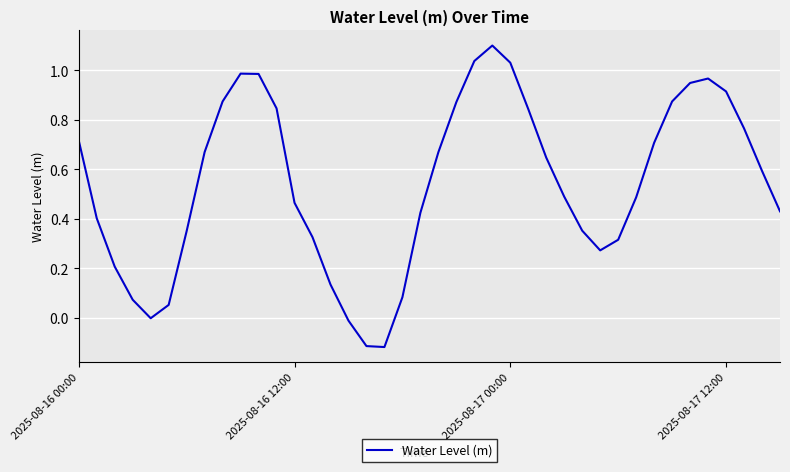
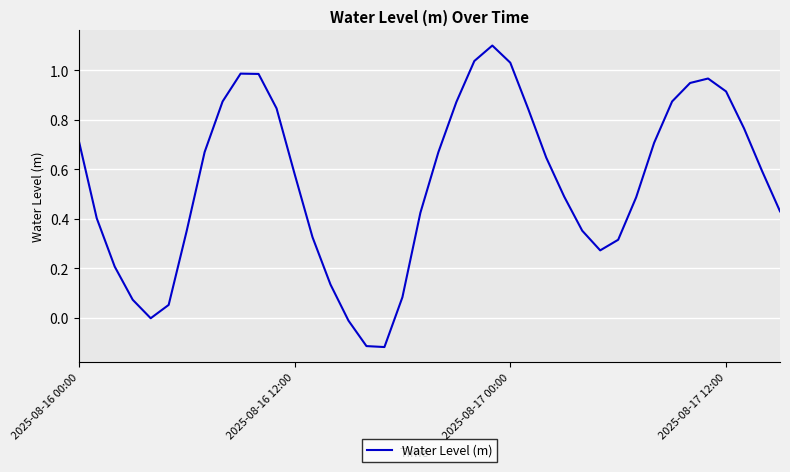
  {
    "2025-08-16 00:00": 0.72,
-   "2025-08-16 12:00": 0.47,
+   "2025-08-16 12:00": 0.58,
    "2025-08-17 00:00": 1.03,
    "2025-08-17 12:00": 0.91
  }
